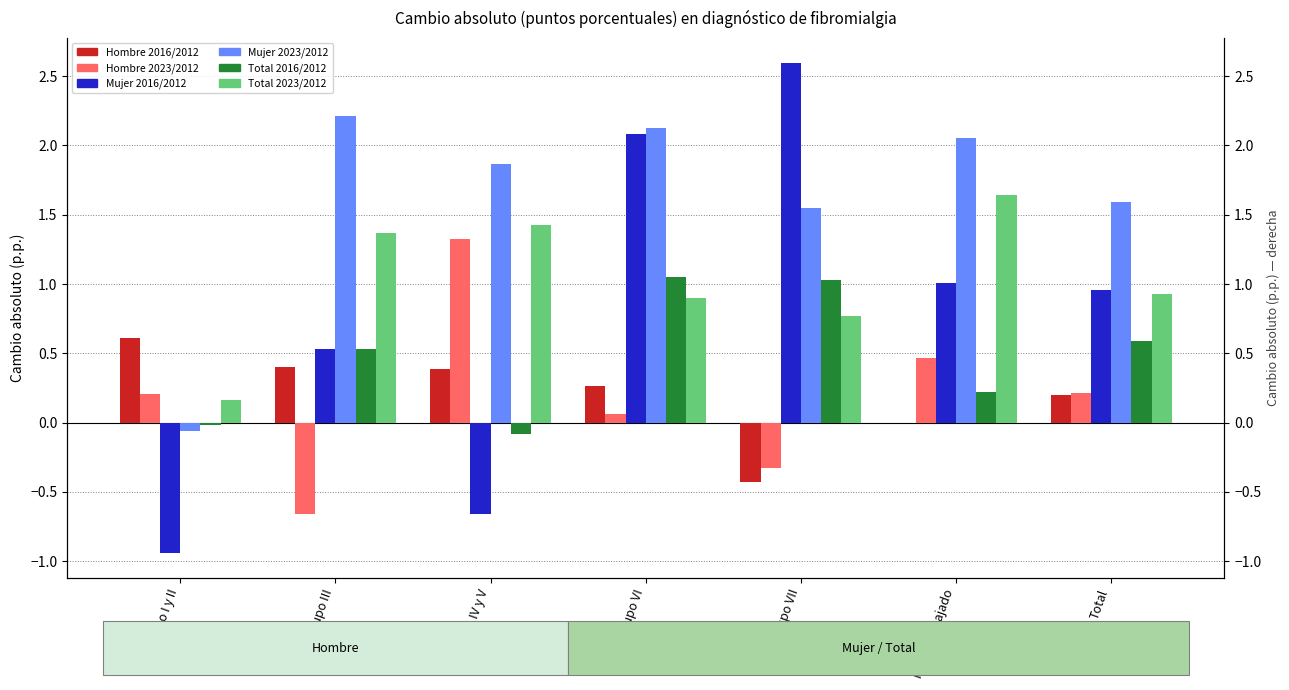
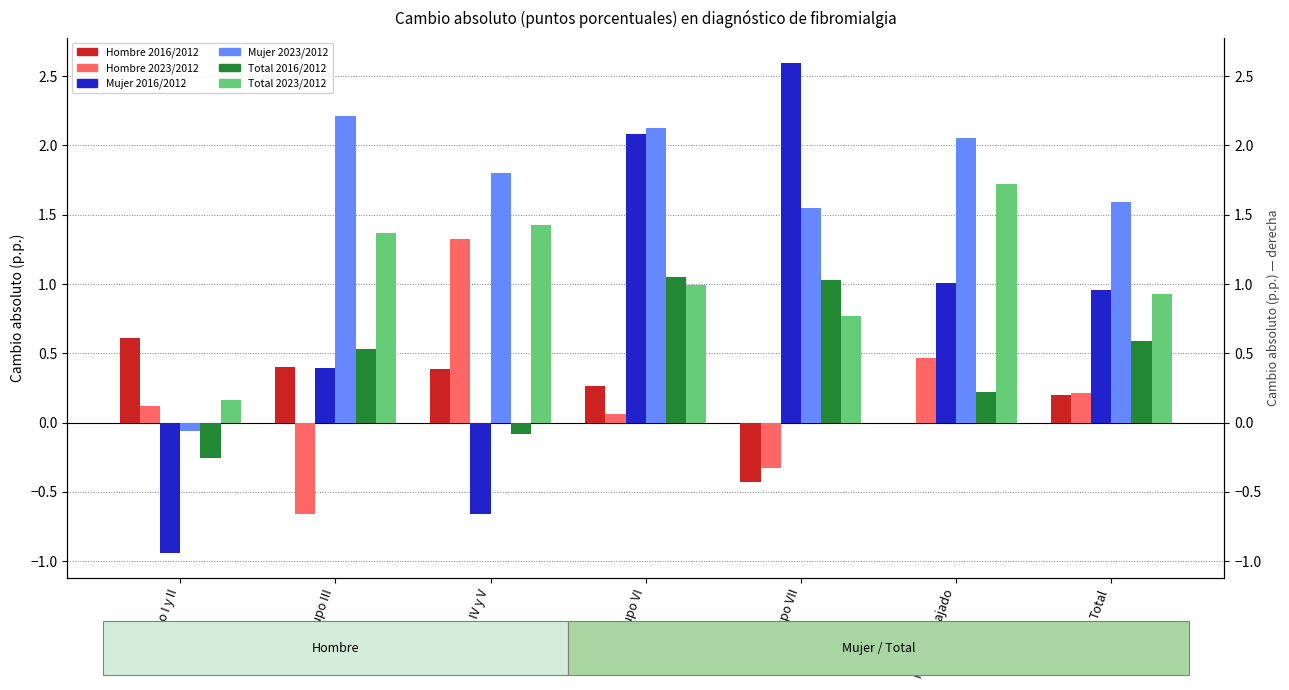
  {
    "Hombre 2016/2012": {
      "Grupo I y II": 0.61,
      "Grupo III": 0.40,
      "Grupo IV y V": 0.39,
      "Grupo VI": 0.27,
      "Grupo VII": -0.43,
      "No ha trabajado": 0.00,
      "Total": 0.20
    },
    "Hombre 2023/2012": {
-     "Grupo I y II": 0.20,
+     "Grupo I y II": 0.12,
      "Grupo III": -0.66,
      "Grupo IV y V": 1.32,
      "Grupo VI": 0.06,
      "Grupo VII": -0.33,
      "No ha trabajado": 0.46,
      "Total": 0.21
    },
    "Mujer 2016/2012": {
      "Grupo I y II": -0.94,
-     "Grupo III": 0.53,
+     "Grupo III": 0.40,
      "Grupo IV y V": -0.66,
      "Grupo VI": 2.08,
      "Grupo VII": 2.60,
      "No ha trabajado": 1.01,
      "Total": 0.95
    },
    "Mujer 2023/2012": {
      "Grupo I y II": -0.06,
      "Grupo III": 2.21,
-     "Grupo IV y V": 1.86,
+     "Grupo IV y V": 1.80,
      "Grupo VI": 2.12,
      "Grupo VII": 1.55,
      "No ha trabajado": 2.05,
      "Total": 1.59
    },
    "Total 2016/2012": {
-     "Grupo I y II": -0.01,
+     "Grupo I y II": -0.25,
      "Grupo III": 0.53,
      "Grupo IV y V": -0.08,
      "Grupo VI": 1.05,
      "Grupo VII": 1.03,
      "No ha trabajado": 0.22,
      "Total": 0.59
    },
    "Total 2023/2012": {
      "Grupo I y II": 0.17,
      "Grupo III": 1.37,
      "Grupo IV y V": 1.43,
-     "Grupo VI": 0.90,
+     "Grupo VI": 0.99,
      "Grupo VII": 0.77,
-     "No ha trabajado": 1.64,
+     "No ha trabajado": 1.72,
      "Total": 0.93
    }
  }
